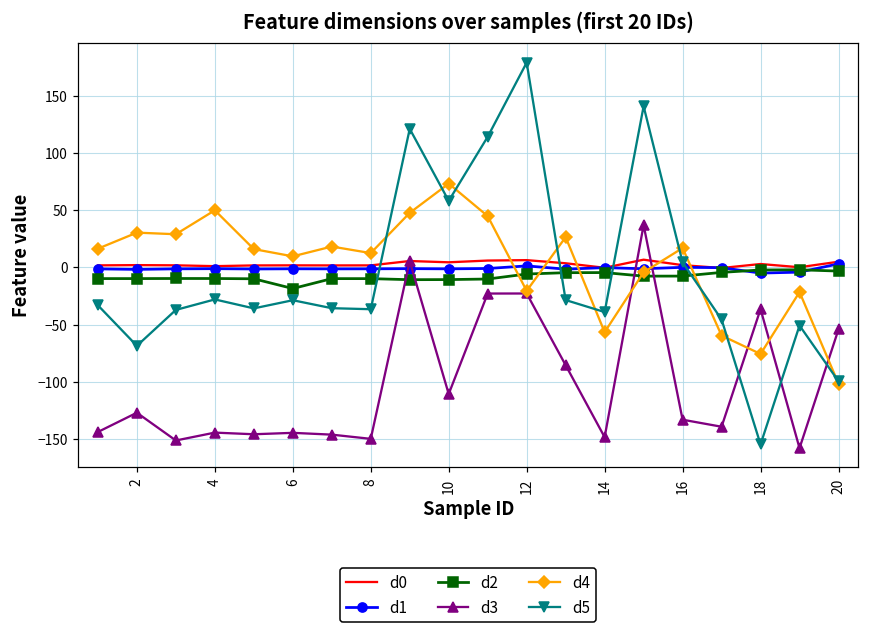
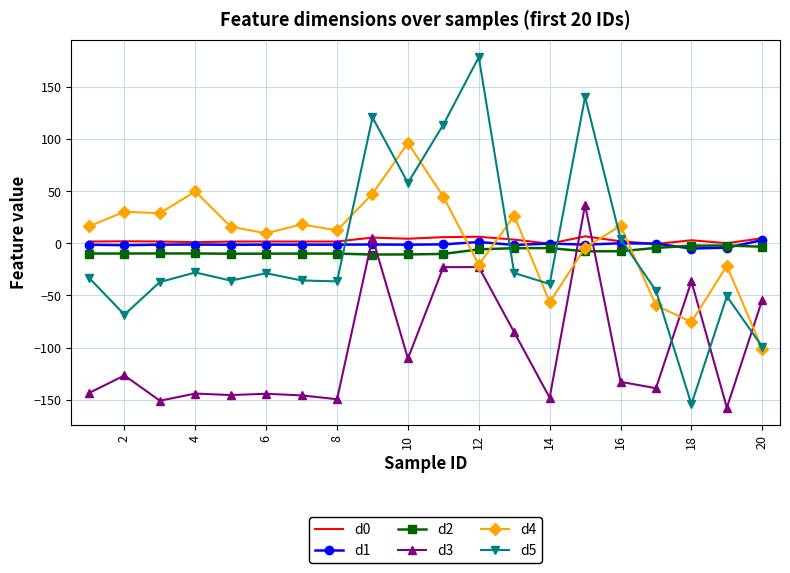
  {
    "d0": {
      "2": 2,
      "6": 2,
      "8": 2,
      "10": 4,
      "12": 6,
      "18": 3
    },
    "d1": {
      "2": -2,
      "6": -1,
      "8": -1,
      "10": -1,
      "12": 1,
      "18": -5
    },
    "d2": {
      "2": -10,
      "4": -10,
-     "6": -18,
+     "6": -10,
      "8": -10,
      "10": -11,
      "12": -6,
      "14": -4,
      "16": -8,
      "18": -2,
      "20": -3
    },
    "d3": {
      "2": -127,
      "4": -144,
      "6": -144,
      "8": -150,
      "10": -111,
      "14": -148,
      "16": -133,
      "18": -36,
      "20": -54
    },
    "d4": {
      "2": 30,
      "4": 50,
      "6": 10,
      "8": 13,
-     "10": 73,
+     "10": 96,
      "14": -57,
      "16": 17,
      "18": -76
    },
    "d5": {
      "2": -68,
      "4": -28,
      "6": -29,
      "8": -36,
      "10": 58,
      "12": 179,
      "14": -39,
      "16": 4,
      "18": -155
    }
  }
